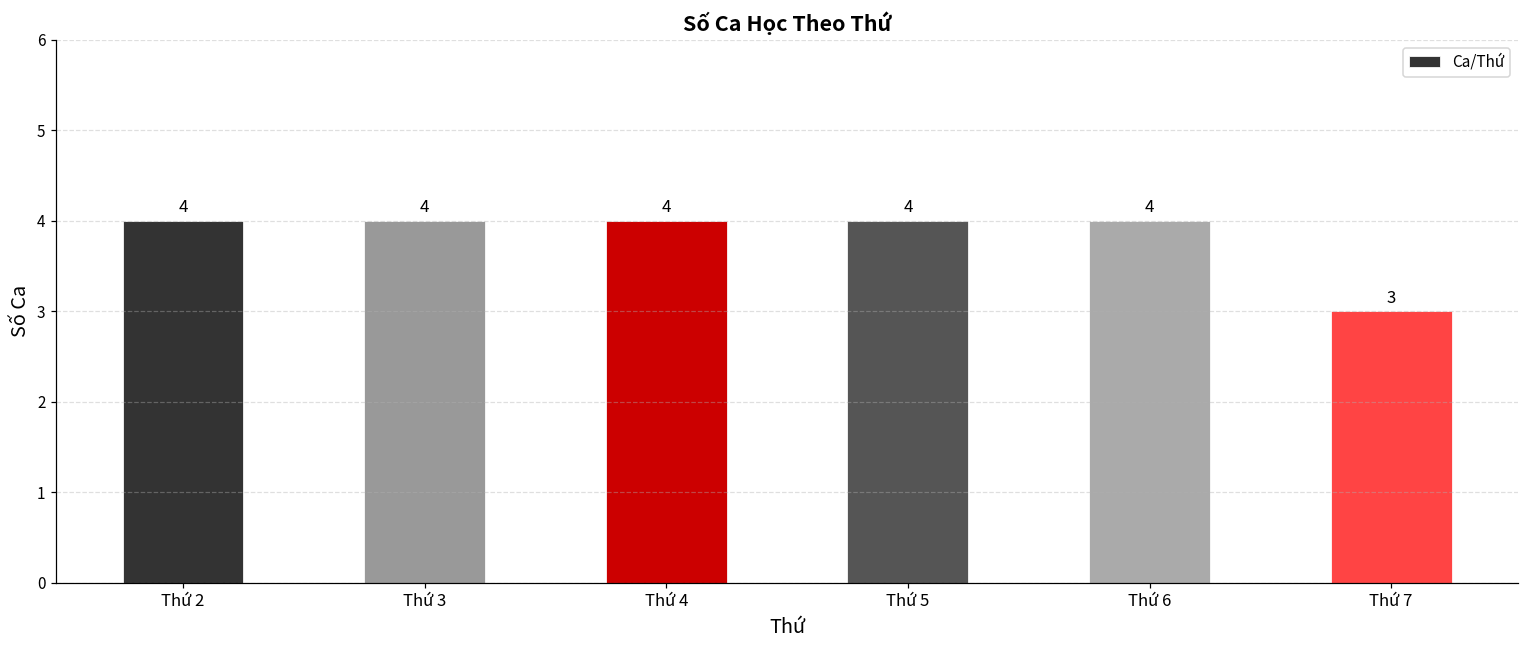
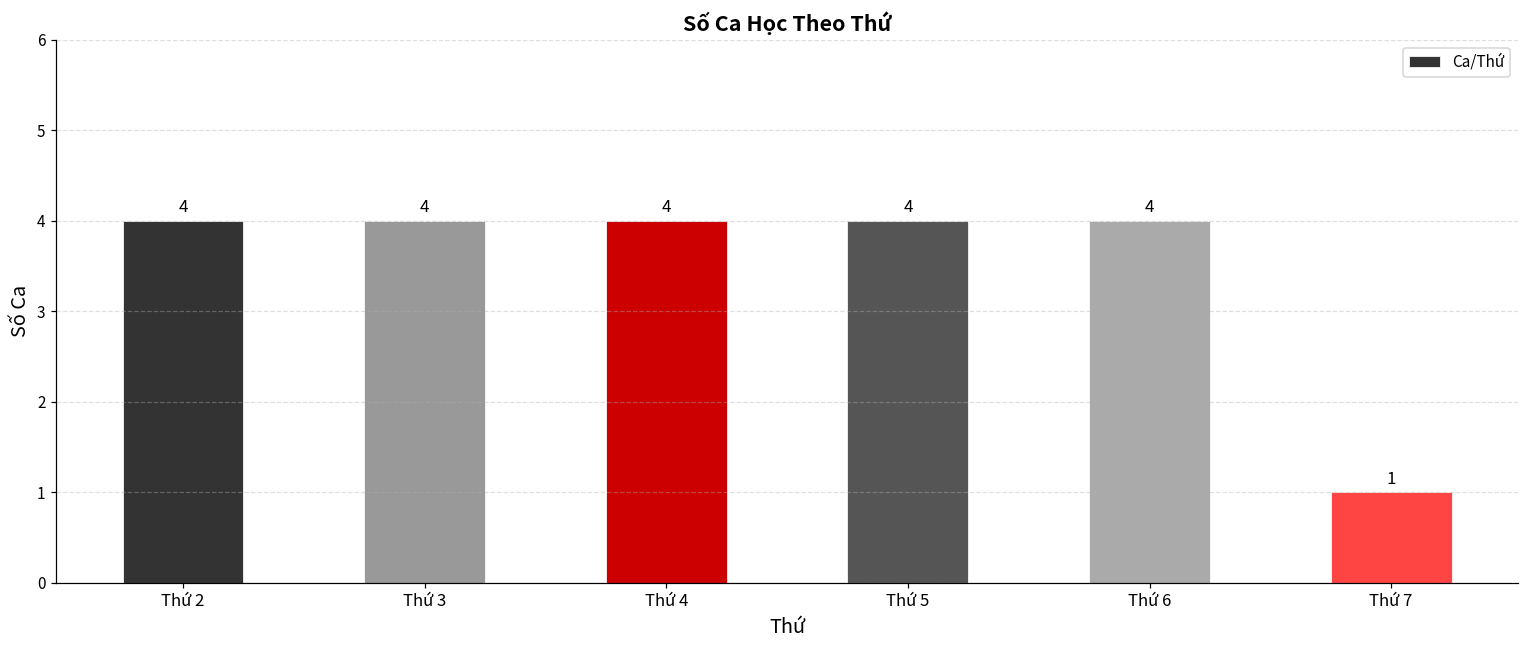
  {
    "Thứ 2": 4,
    "Thứ 3": 4,
    "Thứ 4": 4,
    "Thứ 5": 4,
    "Thứ 6": 4,
-   "Thứ 7": 3
+   "Thứ 7": 1
  }
